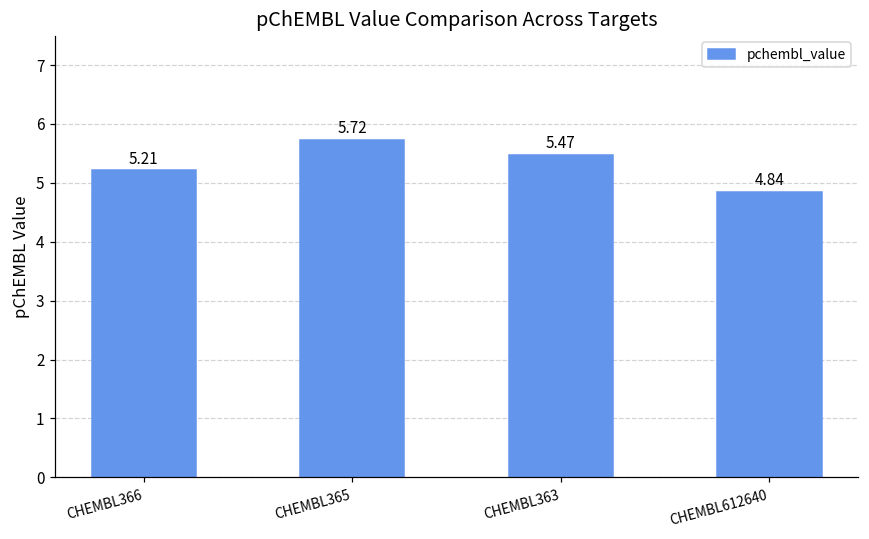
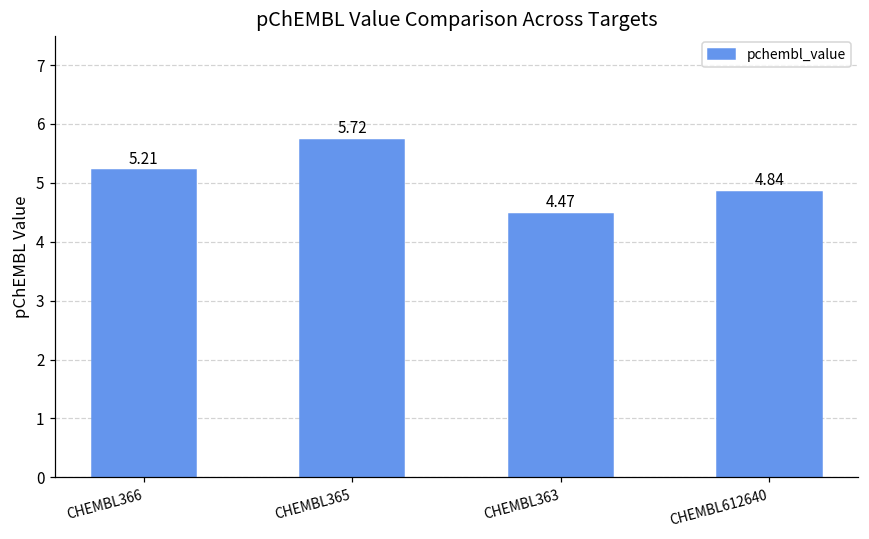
  {
    "CHEMBL366": 5.21,
    "CHEMBL365": 5.72,
-   "CHEMBL363": 5.47,
+   "CHEMBL363": 4.47,
    "CHEMBL612640": 4.84
  }
